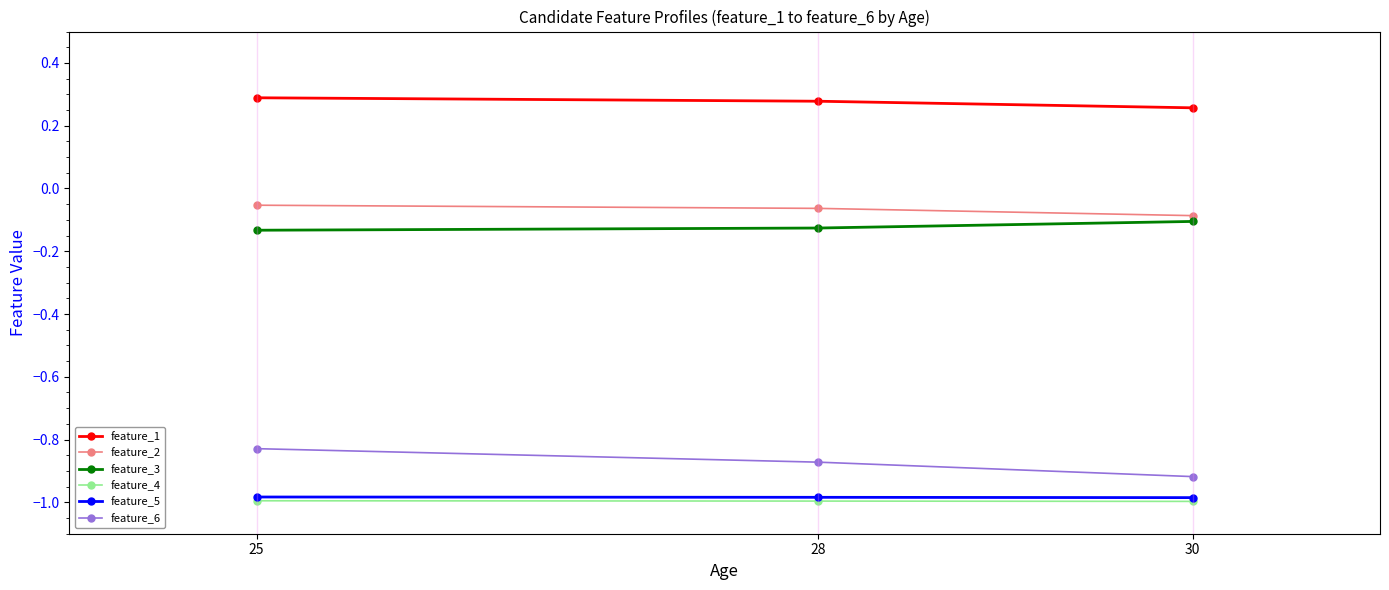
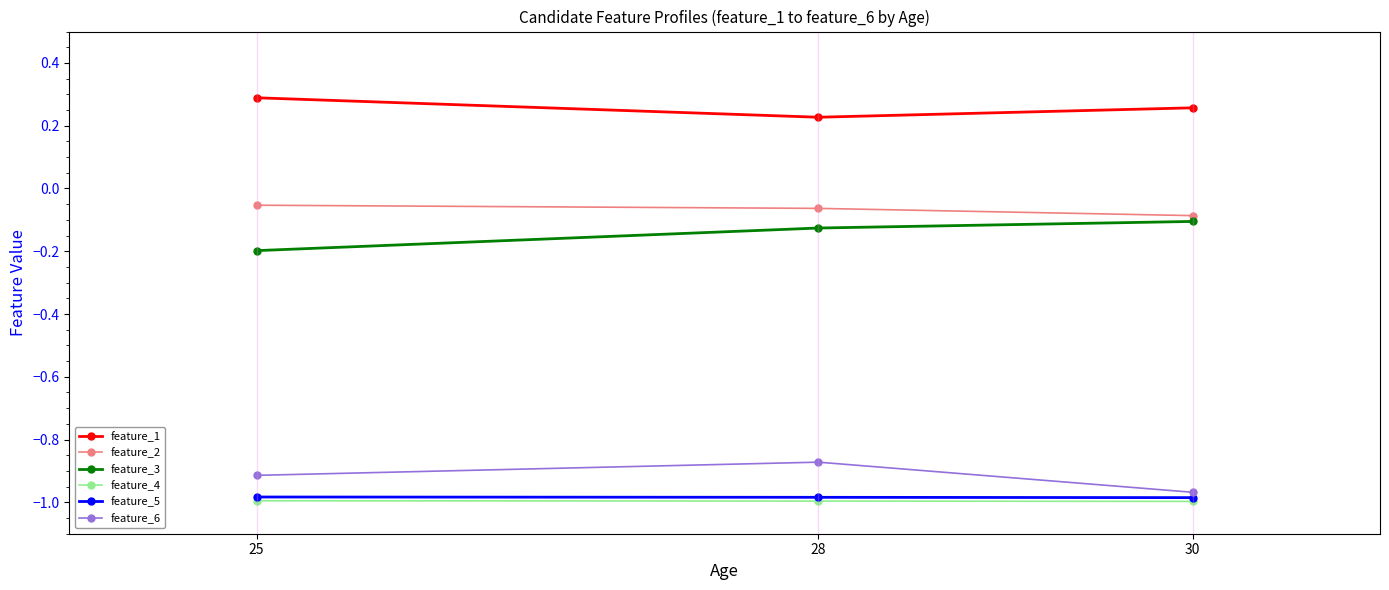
  {
    "feature_1": {
      "25": 0.29,
-     "28": 0.28,
+     "28": 0.23,
      "30": 0.26
    },
    "feature_2": {
      "25": -0.05,
      "28": -0.06,
      "30": -0.09
    },
    "feature_3": {
-     "25": -0.13,
+     "25": -0.20,
      "28": -0.13,
      "30": -0.11
    },
    "feature_4": {
      "25": -1.00,
      "28": -1.00,
      "30": -1.00
    },
    "feature_5": {
      "25": -0.98,
      "28": -0.98,
      "30": -0.99
    },
    "feature_6": {
-     "25": -0.83,
+     "25": -0.91,
      "28": -0.87,
-     "30": -0.92
+     "30": -0.97
    }
  }
